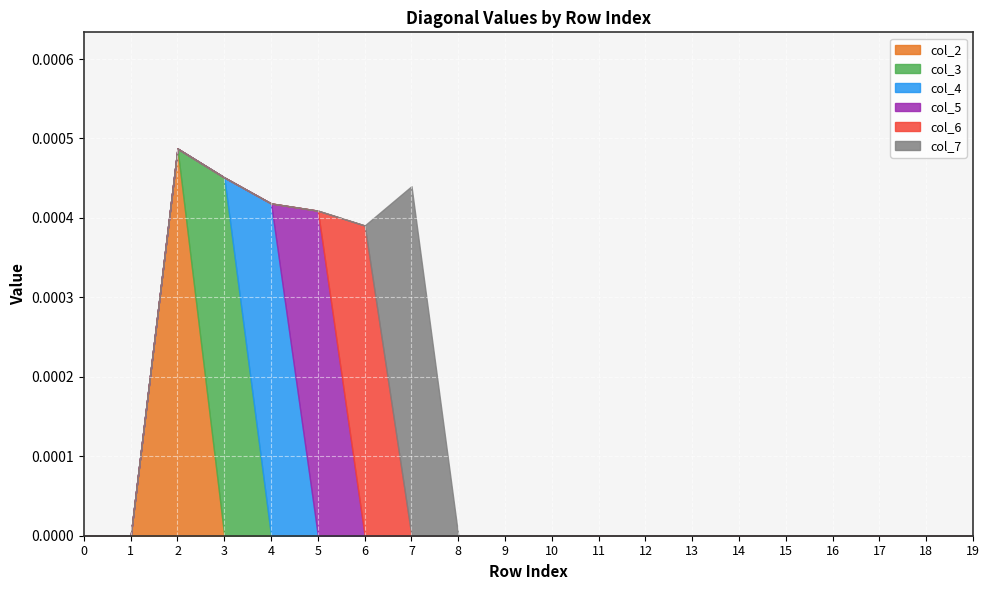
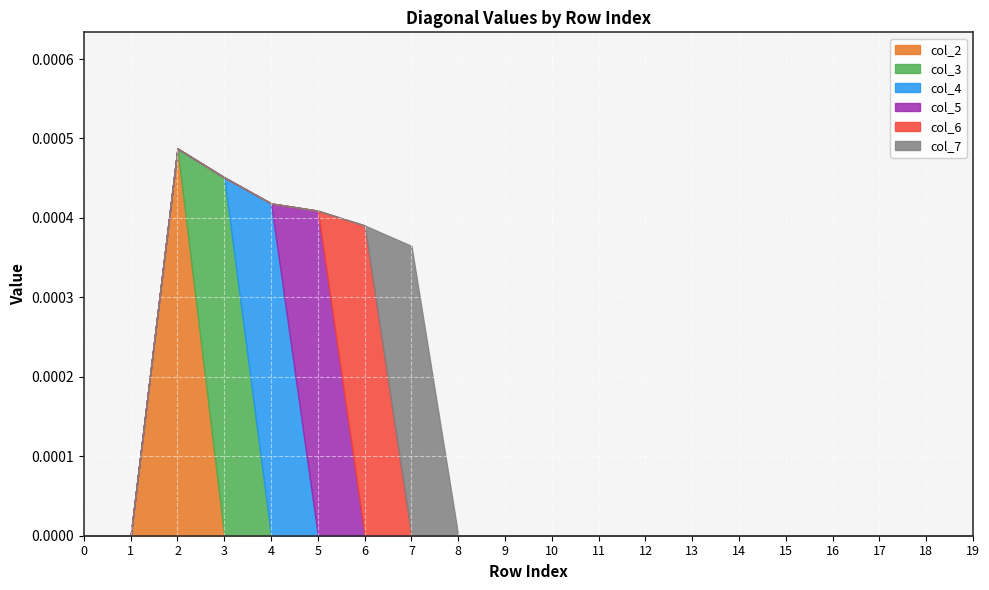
  {
    "col_7": {
-     "7": 0.00044
+     "7": 0.00036
    }
  }
